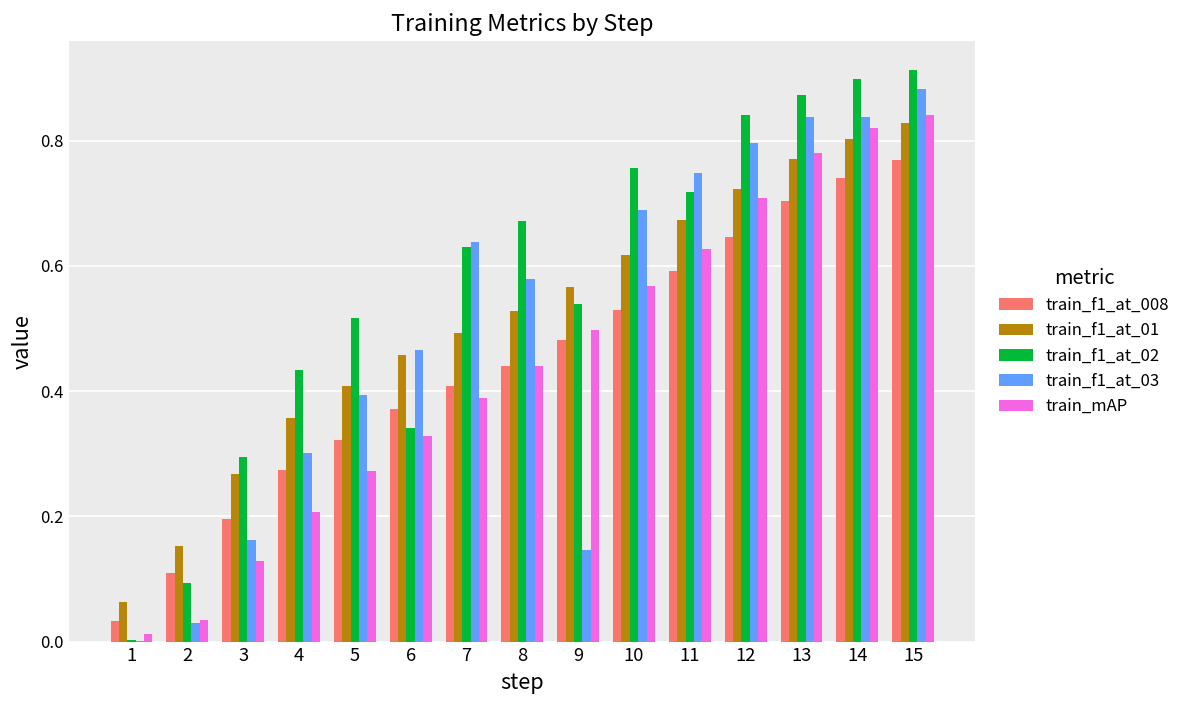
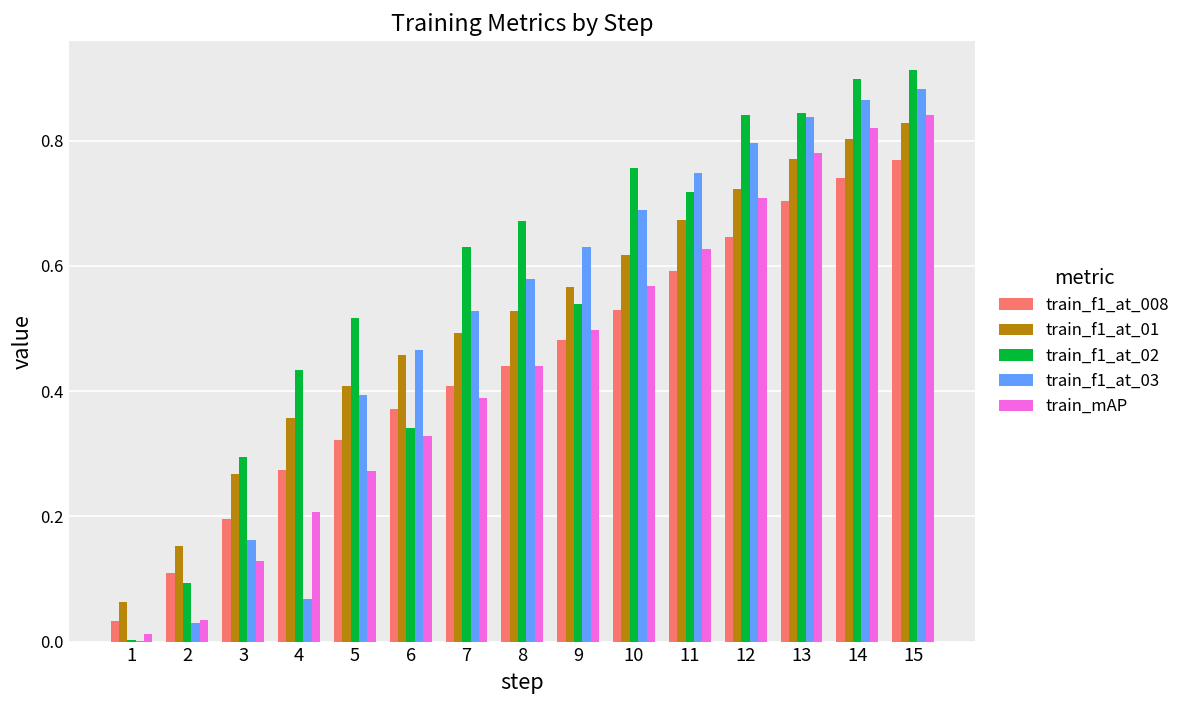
  {
    "train_f1_at_008": {
      "1": 0.03,
      "2": 0.11,
      "3": 0.20,
      "4": 0.27,
      "5": 0.32,
      "6": 0.37,
      "7": 0.41,
      "8": 0.44,
      "9": 0.48,
      "10": 0.53,
      "11": 0.59,
      "12": 0.65,
      "13": 0.70,
      "14": 0.74,
      "15": 0.77
    },
    "train_f1_at_01": {
      "1": 0.06,
      "2": 0.15,
      "3": 0.27,
      "4": 0.36,
      "5": 0.41,
      "6": 0.46,
      "7": 0.49,
      "8": 0.53,
      "9": 0.57,
      "10": 0.62,
      "11": 0.67,
      "12": 0.72,
      "13": 0.77,
      "14": 0.80,
      "15": 0.83
    },
    "train_f1_at_02": {
      "2": 0.09,
      "3": 0.30,
      "4": 0.43,
      "5": 0.52,
      "6": 0.34,
      "7": 0.63,
      "8": 0.67,
      "9": 0.54,
      "10": 0.76,
      "11": 0.72,
      "12": 0.84,
-     "13": 0.87,
+     "13": 0.84,
      "14": 0.90,
      "15": 0.91
    },
    "train_f1_at_03": {
      "2": 0.03,
      "3": 0.16,
-     "4": 0.30,
+     "4": 0.07,
      "5": 0.39,
      "6": 0.47,
-     "7": 0.64,
+     "7": 0.53,
      "8": 0.58,
-     "9": 0.15,
+     "9": 0.63,
      "10": 0.69,
      "11": 0.75,
      "12": 0.80,
      "13": 0.84,
-     "14": 0.84,
+     "14": 0.87,
      "15": 0.88
    },
    "train_mAP": {
      "1": 0.01,
      "2": 0.04,
      "3": 0.13,
      "4": 0.21,
      "5": 0.27,
      "6": 0.33,
      "7": 0.39,
      "8": 0.44,
      "9": 0.50,
      "10": 0.57,
      "11": 0.63,
      "12": 0.71,
      "13": 0.78,
      "14": 0.82,
      "15": 0.84
    }
  }
